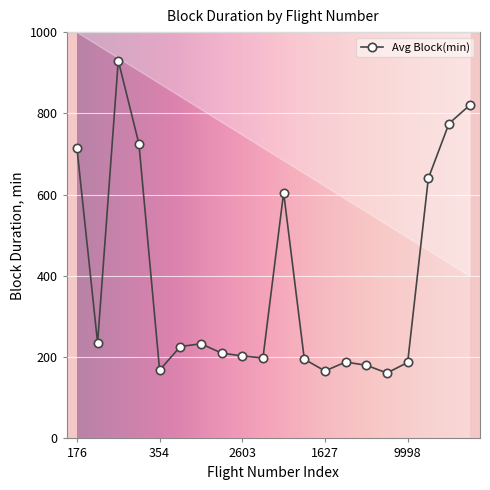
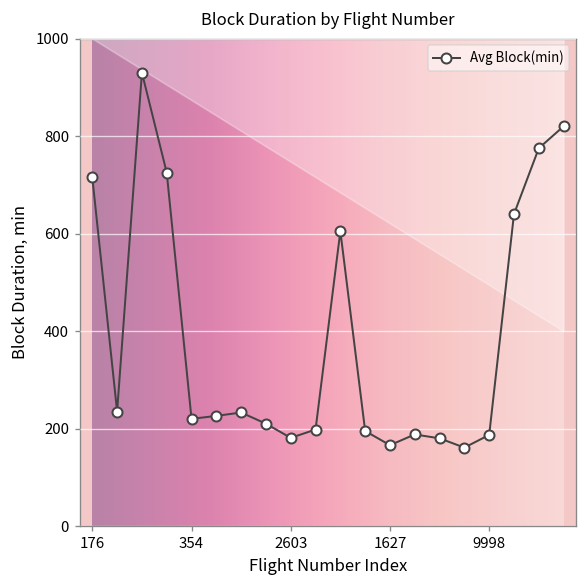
  {
    "Avg Block(min)": {
      "176": 720,
-     "354": 170,
-     "2603": 200,
+     "354": 220,
+     "2603": 180,
      "1627": 170,
      "9998": 190
    }
  }
